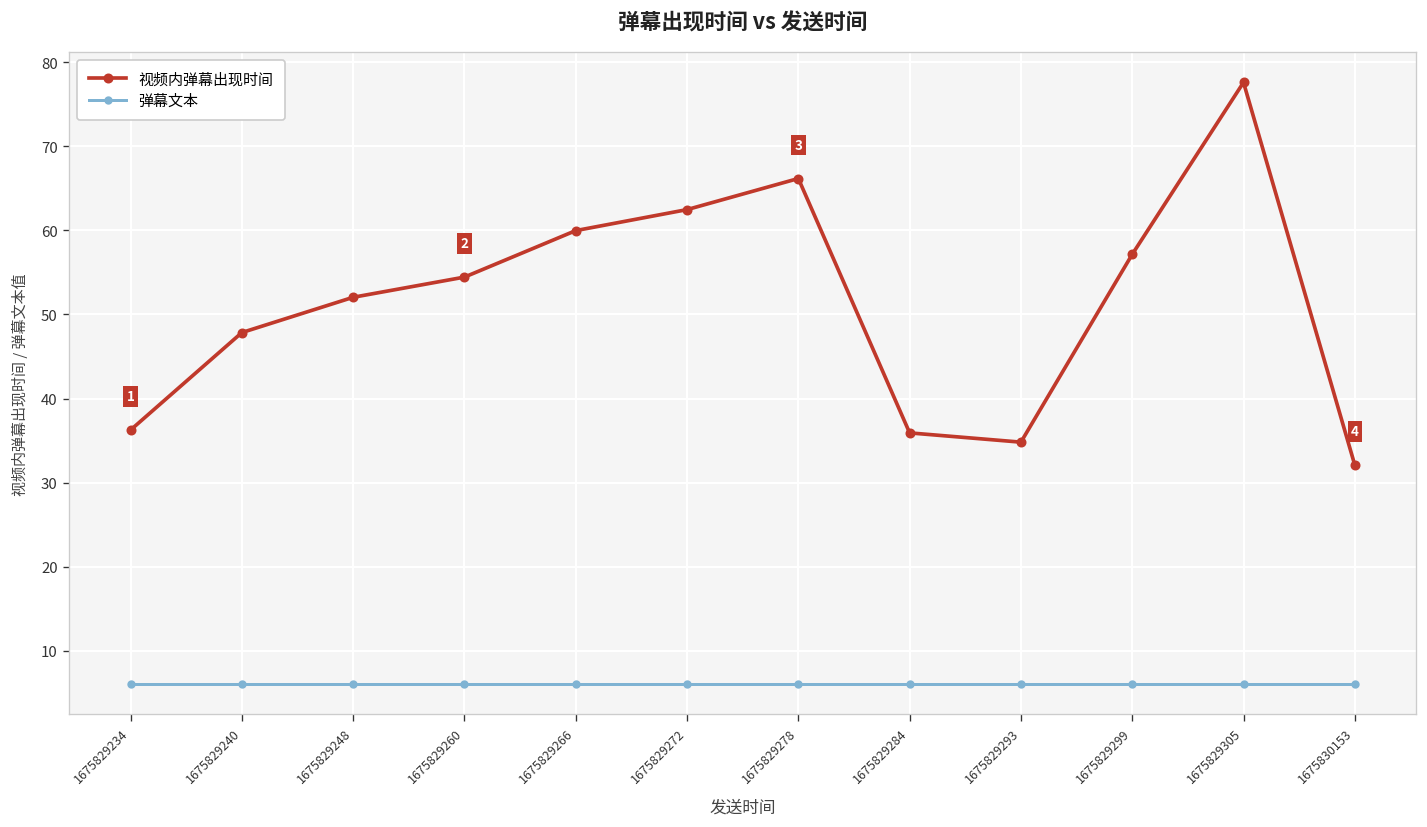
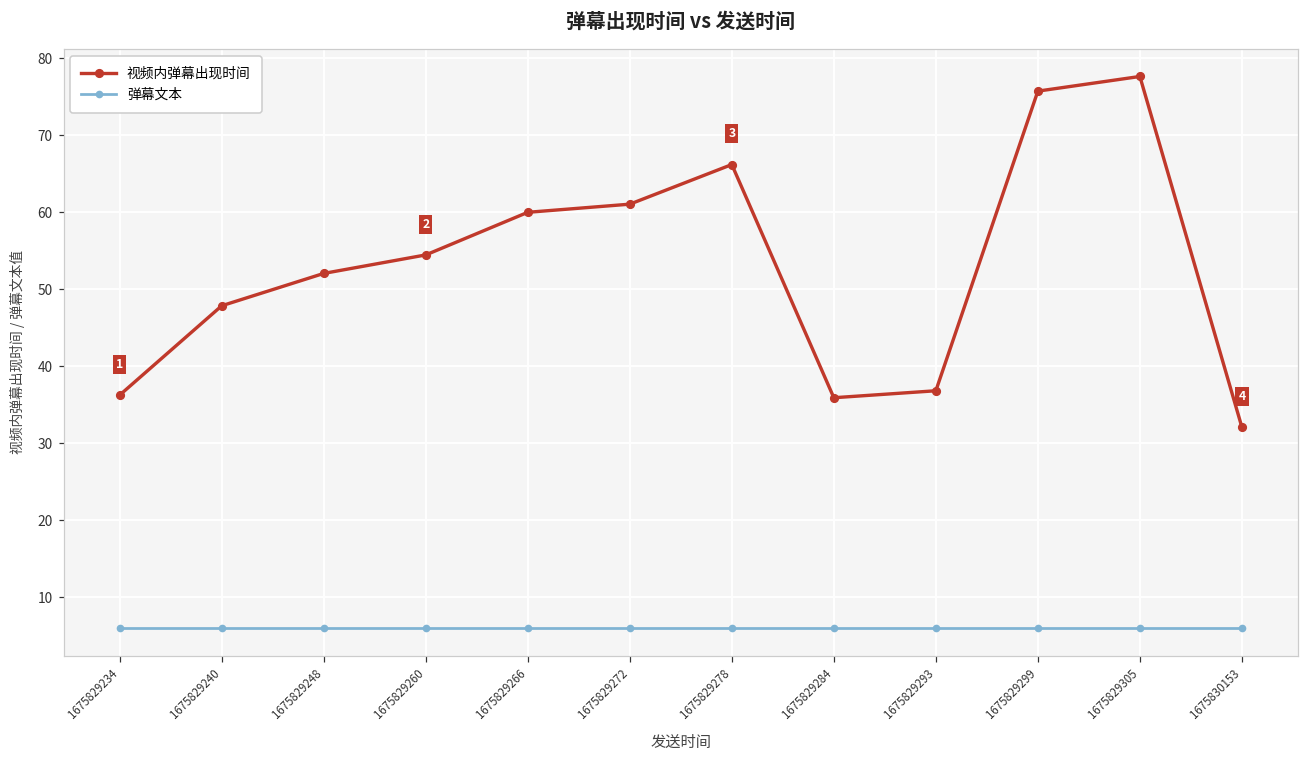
  {
    "视频内弹幕出现时间": {
      "1675829240": 48,
      "1675829248": 52,
      "1675829266": 60,
-     "1675829272": 62,
+     "1675829272": 61,
      "1675829284": 36,
-     "1675829293": 35,
-     "1675829299": 57,
+     "1675829293": 37,
+     "1675829299": 76,
      "1675829305": 78
    },
    "弹幕文本": {
      "1675829234": 6,
      "1675829240": 6,
      "1675829248": 6,
      "1675829260": 6,
      "1675829266": 6,
      "1675829272": 6,
      "1675829278": 6,
      "1675829284": 6,
      "1675829293": 6,
      "1675829299": 6,
      "1675829305": 6,
      "1675830153": 6
    }
  }
